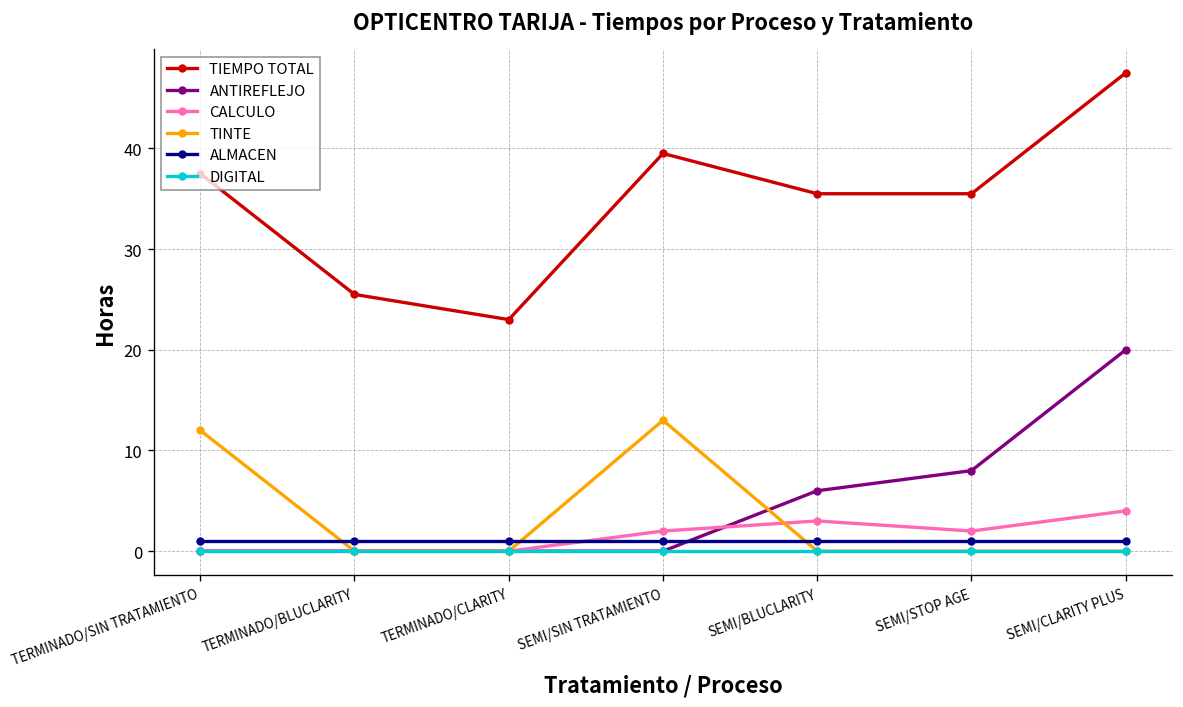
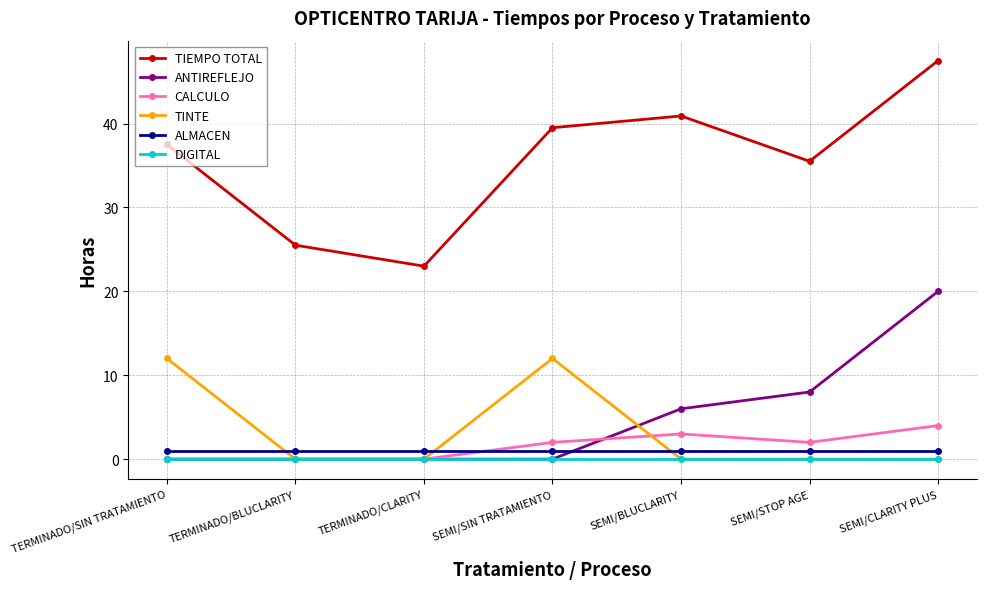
  {
    "TIEMPO TOTAL": {
      "TERMINADO/BLUCLARITY": 26,
      "TERMINADO/CLARITY": 23,
      "SEMI/SIN TRATAMIENTO": 40,
-     "SEMI/BLUCLARITY": 36,
+     "SEMI/BLUCLARITY": 41,
      "SEMI/STOP AGE": 36,
      "SEMI/CLARITY PLUS": 48
    },
    "ANTIREFLEJO": {
      "SEMI/BLUCLARITY": 6,
      "SEMI/STOP AGE": 8,
      "SEMI/CLARITY PLUS": 20
    },
    "CALCULO": {
      "SEMI/SIN TRATAMIENTO": 2,
      "SEMI/BLUCLARITY": 3,
      "SEMI/STOP AGE": 2,
      "SEMI/CLARITY PLUS": 4
    },
    "TINTE": {
      "TERMINADO/SIN TRATAMIENTO": 12,
-     "SEMI/SIN TRATAMIENTO": 13
+     "SEMI/SIN TRATAMIENTO": 12
    },
    "ALMACEN": {
      "TERMINADO/SIN TRATAMIENTO": 1,
      "TERMINADO/BLUCLARITY": 1,
      "TERMINADO/CLARITY": 1,
      "SEMI/SIN TRATAMIENTO": 1,
      "SEMI/BLUCLARITY": 1,
      "SEMI/STOP AGE": 1,
      "SEMI/CLARITY PLUS": 1
    }
  }
